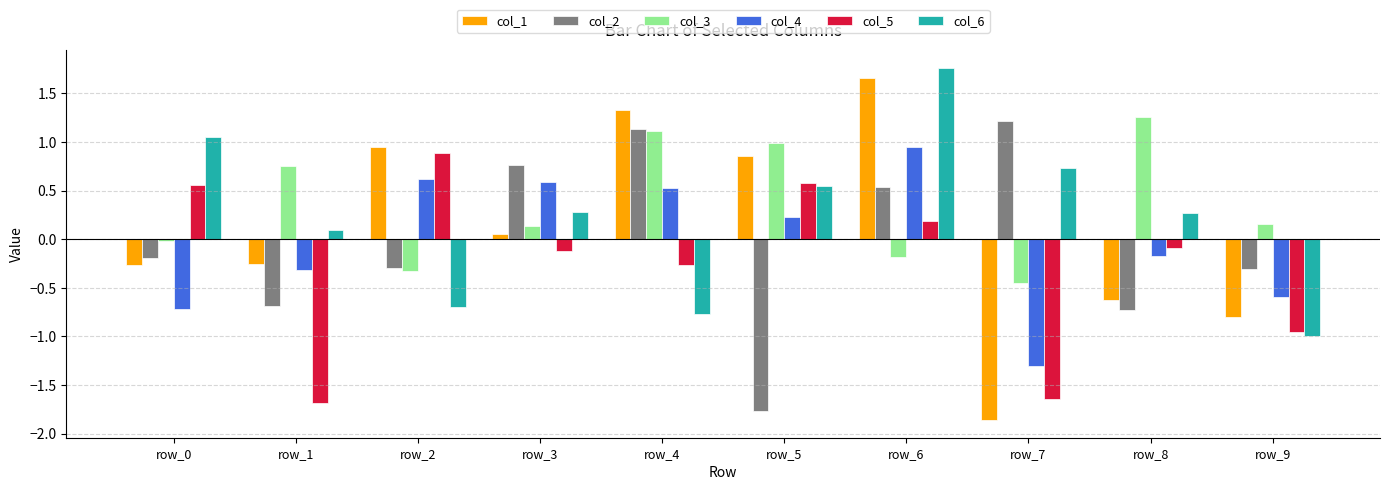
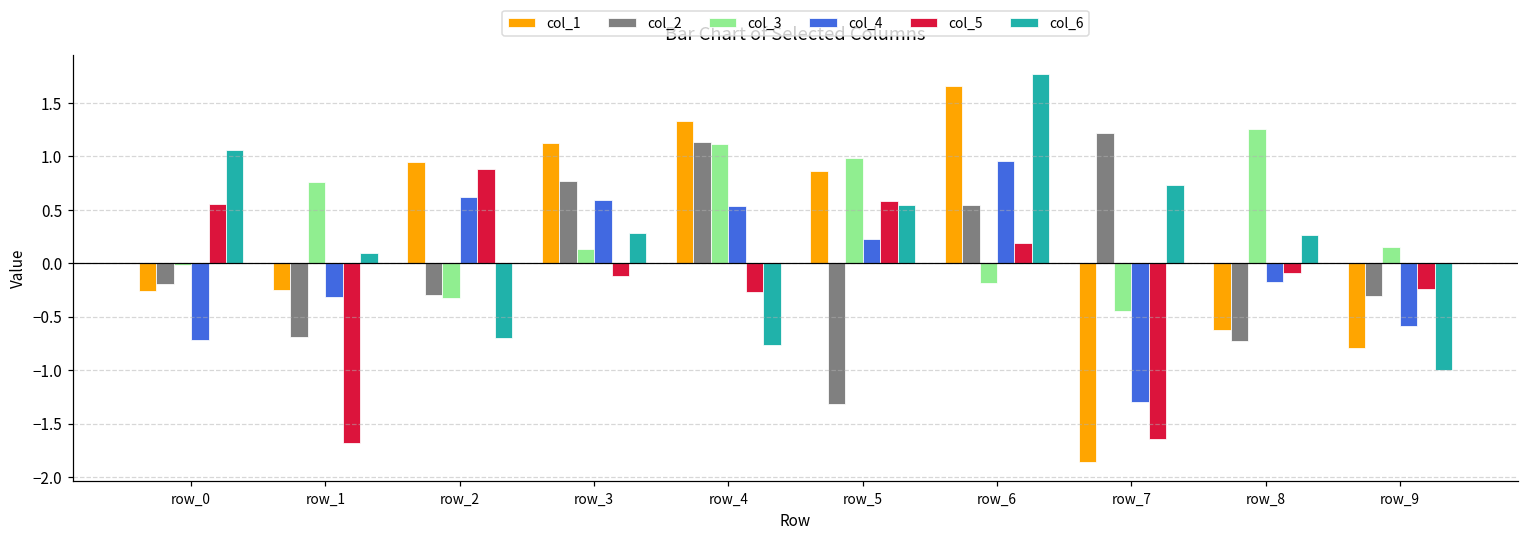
  {
    "col_1": {
      "row_0": -0.3,
      "row_1": -0.3,
      "row_2": 0.9,
-     "row_3": 0.1,
+     "row_3": 1.1,
      "row_4": 1.3,
      "row_5": 0.9,
      "row_6": 1.7,
      "row_7": -1.9,
      "row_8": -0.6,
      "row_9": -0.8
    },
    "col_2": {
      "row_0": -0.2,
      "row_1": -0.7,
      "row_2": -0.3,
      "row_3": 0.8,
      "row_4": 1.1,
-     "row_5": -1.8,
+     "row_5": -1.3,
      "row_6": 0.5,
      "row_7": 1.2,
      "row_8": -0.7,
      "row_9": -0.3
    },
    "col_3": {
      "row_1": 0.8,
      "row_2": -0.3,
      "row_3": 0.1,
      "row_4": 1.1,
      "row_5": 1.0,
      "row_6": -0.2,
      "row_7": -0.4,
      "row_8": 1.3,
      "row_9": 0.2
    },
    "col_4": {
      "row_0": -0.7,
      "row_1": -0.3,
      "row_2": 0.6,
      "row_3": 0.6,
      "row_4": 0.5,
      "row_5": 0.2,
      "row_6": 1.0,
      "row_7": -1.3,
      "row_8": -0.2,
      "row_9": -0.6
    },
    "col_5": {
      "row_0": 0.6,
      "row_1": -1.7,
      "row_2": 0.9,
      "row_3": -0.1,
      "row_4": -0.3,
      "row_5": 0.6,
      "row_6": 0.2,
      "row_7": -1.6,
      "row_8": -0.1,
-     "row_9": -1.0
+     "row_9": -0.2
    },
    "col_6": {
      "row_0": 1.1,
      "row_1": 0.1,
      "row_2": -0.7,
      "row_3": 0.3,
      "row_4": -0.8,
      "row_5": 0.5,
      "row_6": 1.8,
      "row_7": 0.7,
      "row_8": 0.3,
      "row_9": -1.0
    }
  }
